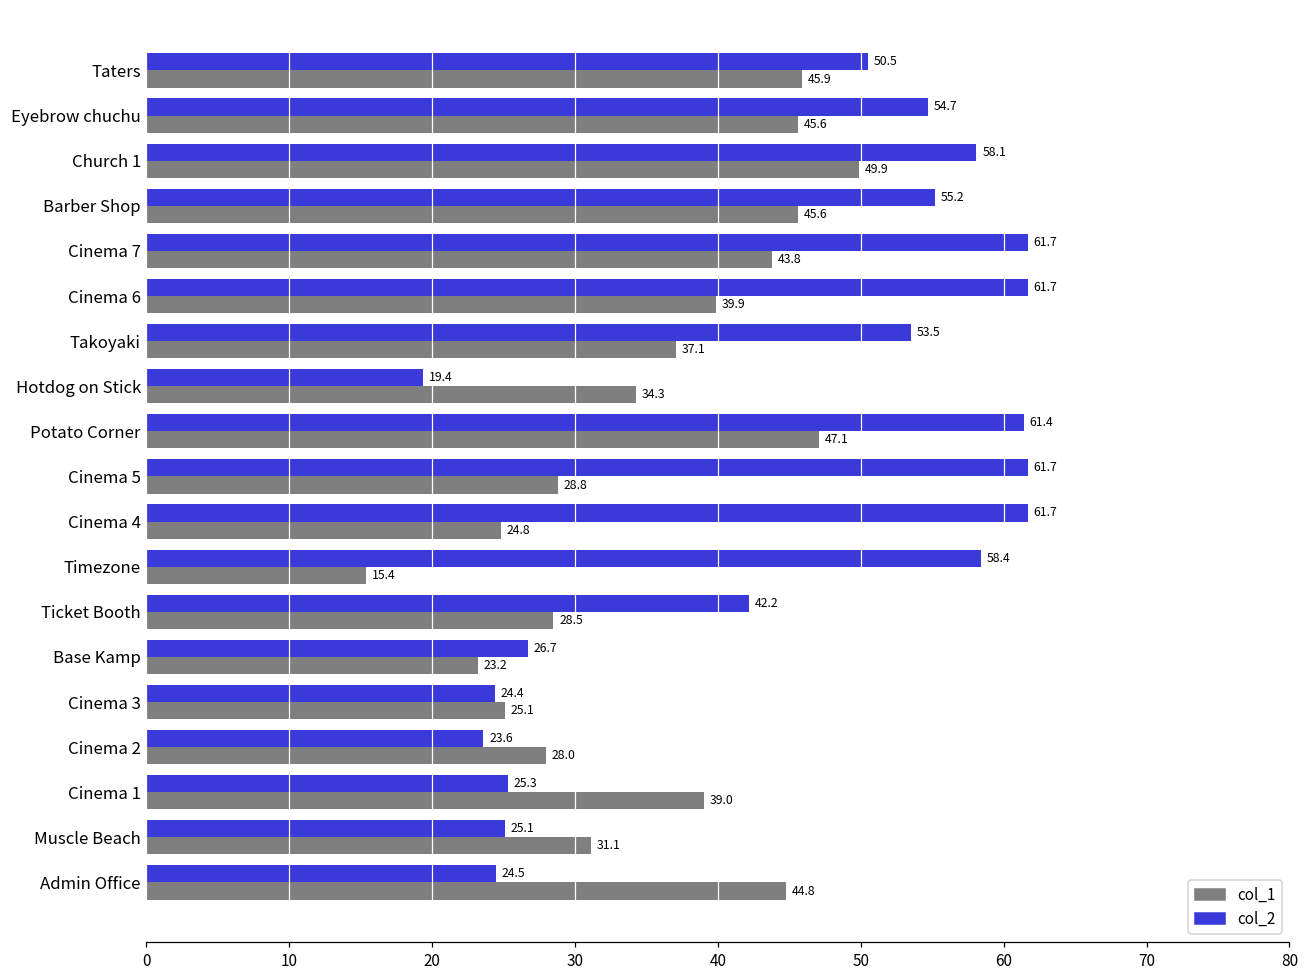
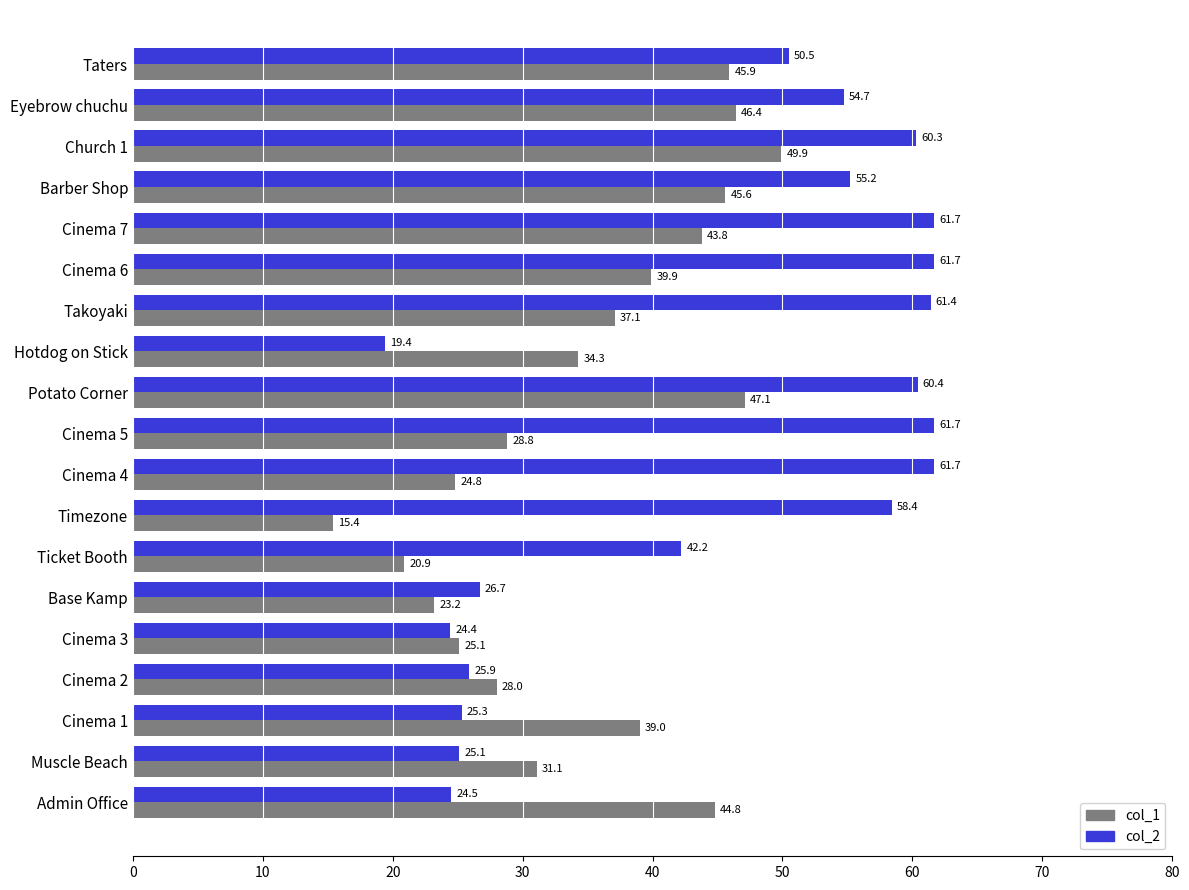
  {
    "col_1": {
      "Taters": 45.9,
-     "Eyebrow chuchu": 45.6,
+     "Eyebrow chuchu": 46.4,
      "Church 1": 49.9,
      "Barber Shop": 45.6,
      "Cinema 7": 43.8,
      "Cinema 6": 39.9,
      "Takoyaki": 37.1,
      "Hotdog on Stick": 34.3,
      "Potato Corner": 47.1,
      "Cinema 5": 28.8,
      "Cinema 4": 24.8,
      "Timezone": 15.4,
-     "Ticket Booth": 28.5,
+     "Ticket Booth": 20.9,
      "Base Kamp": 23.2,
      "Cinema 3": 25.1,
      "Cinema 2": 28.0,
      "Cinema 1": 39.0,
      "Muscle Beach": 31.1,
      "Admin Office": 44.8
    },
    "col_2": {
      "Taters": 50.5,
      "Eyebrow chuchu": 54.7,
-     "Church 1": 58.1,
+     "Church 1": 60.3,
      "Barber Shop": 55.2,
      "Cinema 7": 61.7,
      "Cinema 6": 61.7,
-     "Takoyaki": 53.5,
+     "Takoyaki": 61.4,
      "Hotdog on Stick": 19.4,
-     "Potato Corner": 61.4,
+     "Potato Corner": 60.4,
      "Cinema 5": 61.7,
      "Cinema 4": 61.7,
      "Timezone": 58.4,
      "Ticket Booth": 42.2,
      "Base Kamp": 26.7,
      "Cinema 3": 24.4,
-     "Cinema 2": 23.6,
+     "Cinema 2": 25.9,
      "Cinema 1": 25.3,
      "Muscle Beach": 25.1,
      "Admin Office": 24.5
    }
  }
